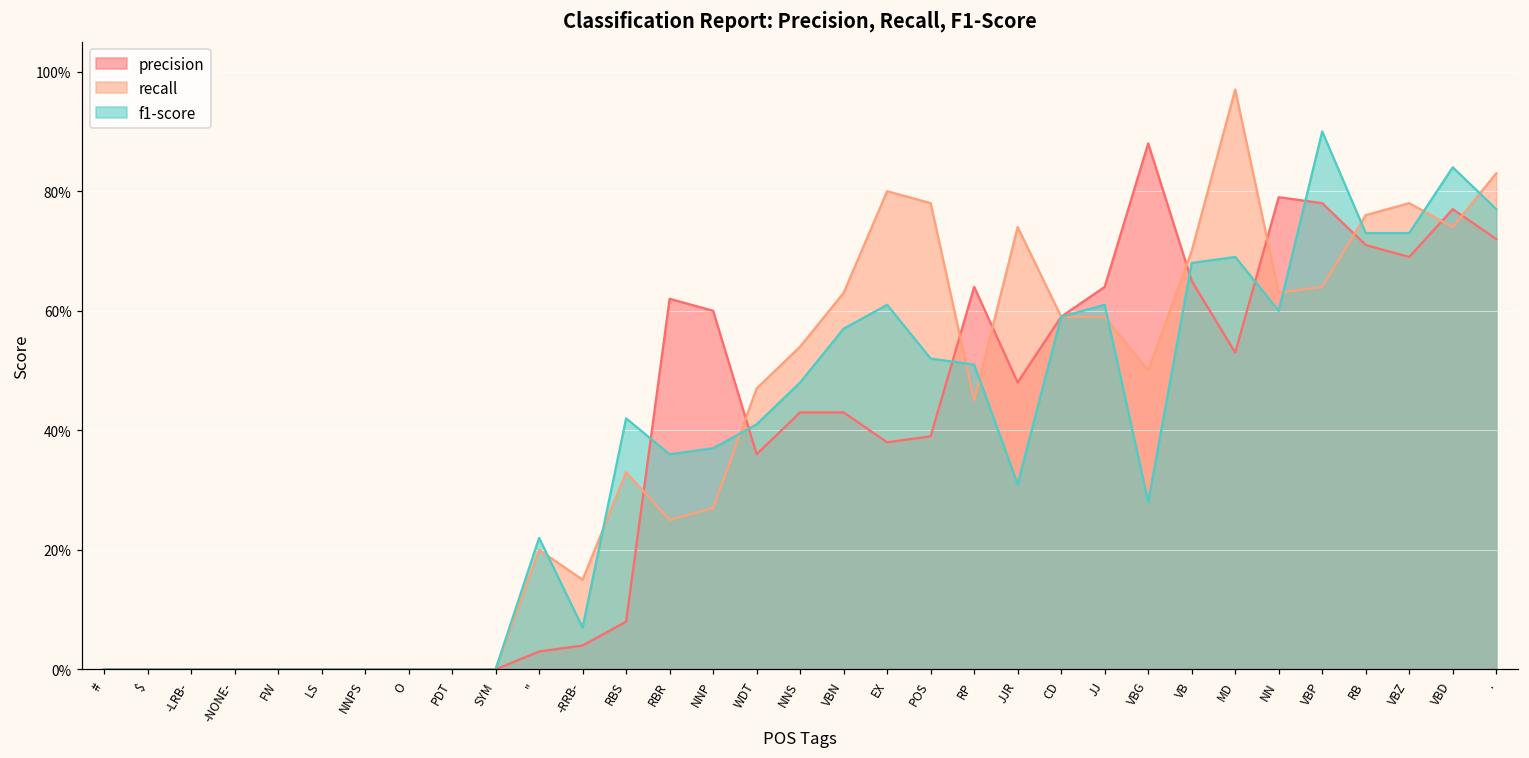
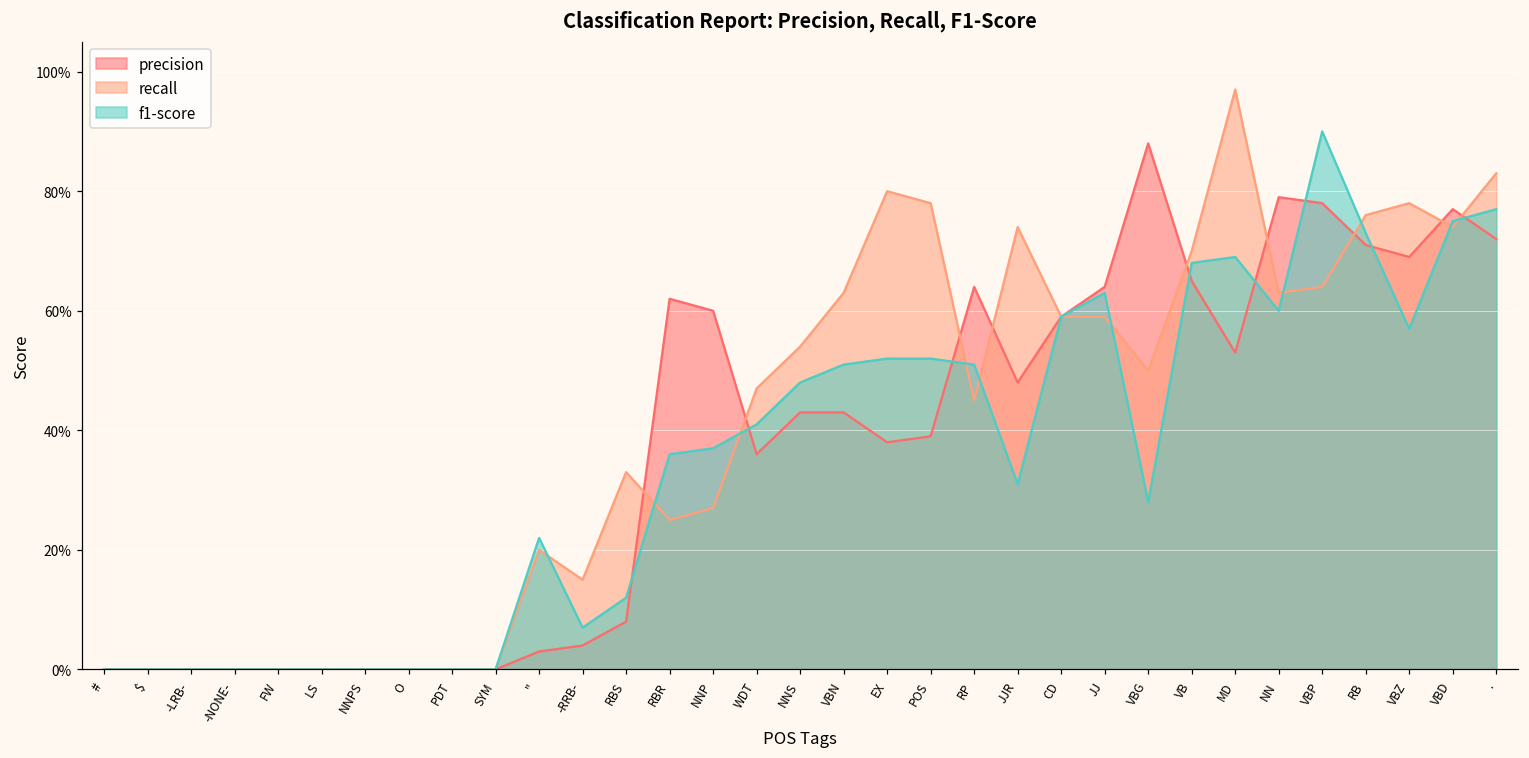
  {
    "f1-score": {
      "''": "22%",
      "-RRB-": "7%",
-     "RBS": "42%",
+     "RBS": "12%",
      "RBR": "36%",
      "NNP": "37%",
      "WDT": "41%",
      "NNS": "48%",
-     "VBN": "57%",
-     "EX": "61%",
+     "VBN": "51%",
+     "EX": "52%",
      "POS": "52%",
      "RP": "51%",
      "JJR": "31%",
-     "JJ": "61%",
+     "JJ": "63%",
      "VBG": "28%",
      "VB": "68%",
      "MD": "69%",
      "NN": "60%",
      "VBP": "90%",
      "RB": "73%",
-     "VBZ": "73%",
-     "VBD": "84%",
+     "VBZ": "57%",
+     "VBD": "75%",
      ".": "77%"
    }
  }
